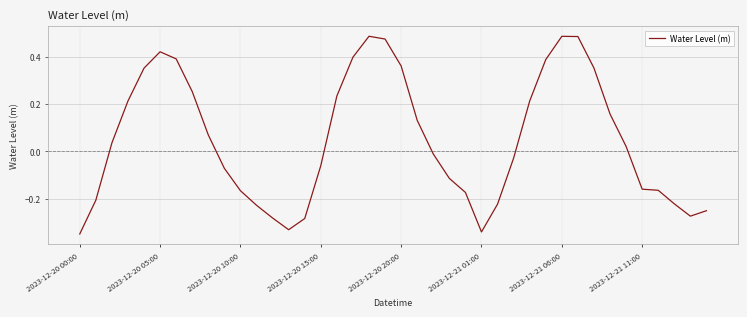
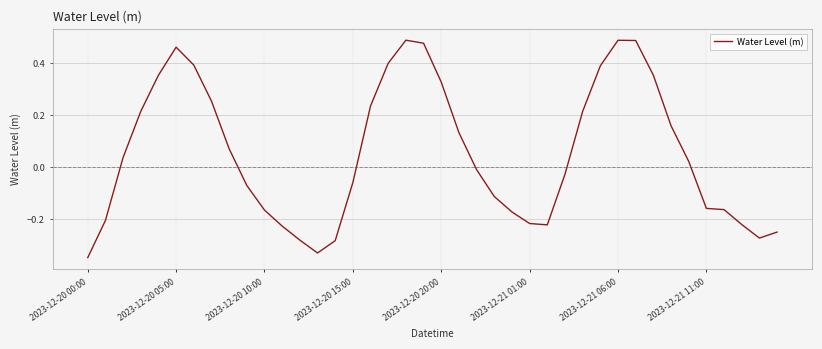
  {
    "2023-12-20 00:00": -0.35,
-   "2023-12-20 05:00": 0.42,
+   "2023-12-20 05:00": 0.46,
    "2023-12-20 10:00": -0.17,
    "2023-12-20 15:00": -0.06,
-   "2023-12-20 20:00": 0.36,
-   "2023-12-21 01:00": -0.34,
+   "2023-12-20 20:00": 0.33,
+   "2023-12-21 01:00": -0.22,
    "2023-12-21 06:00": 0.49,
    "2023-12-21 11:00": -0.16
  }
